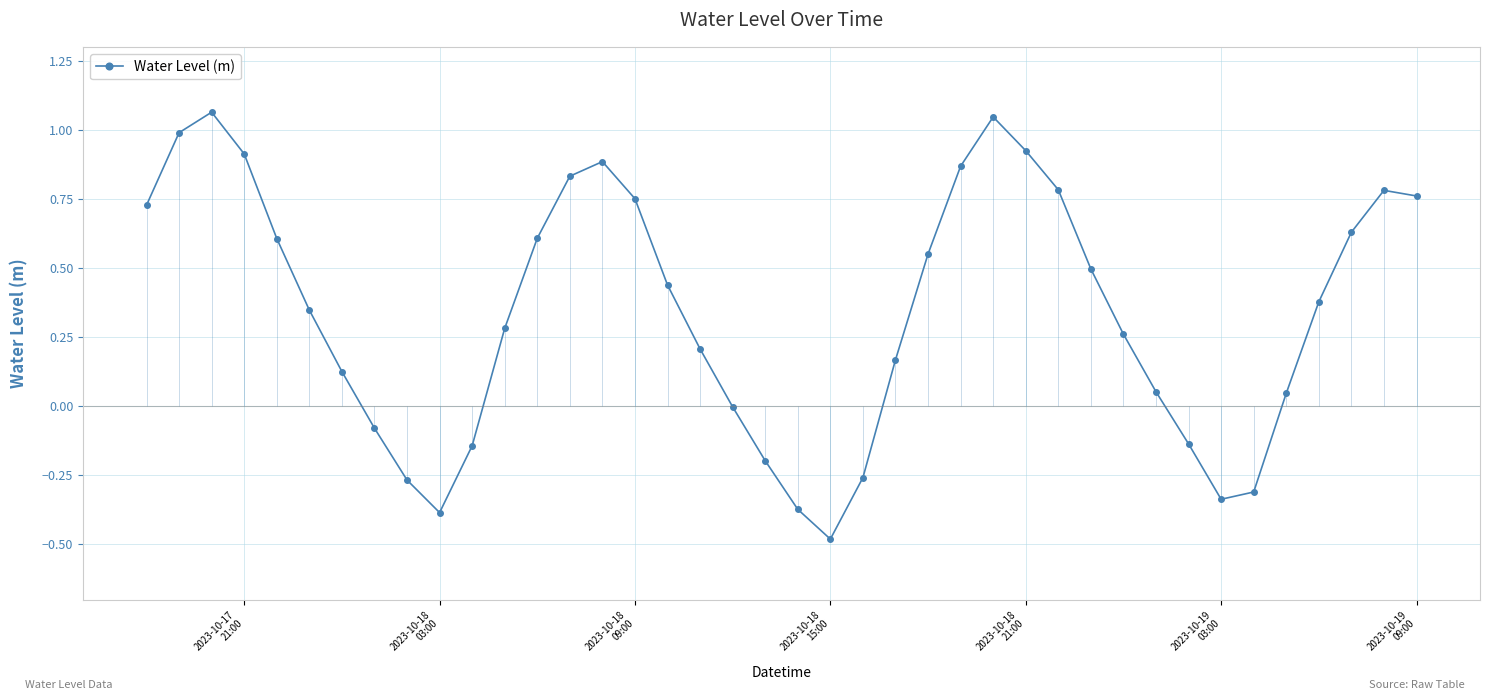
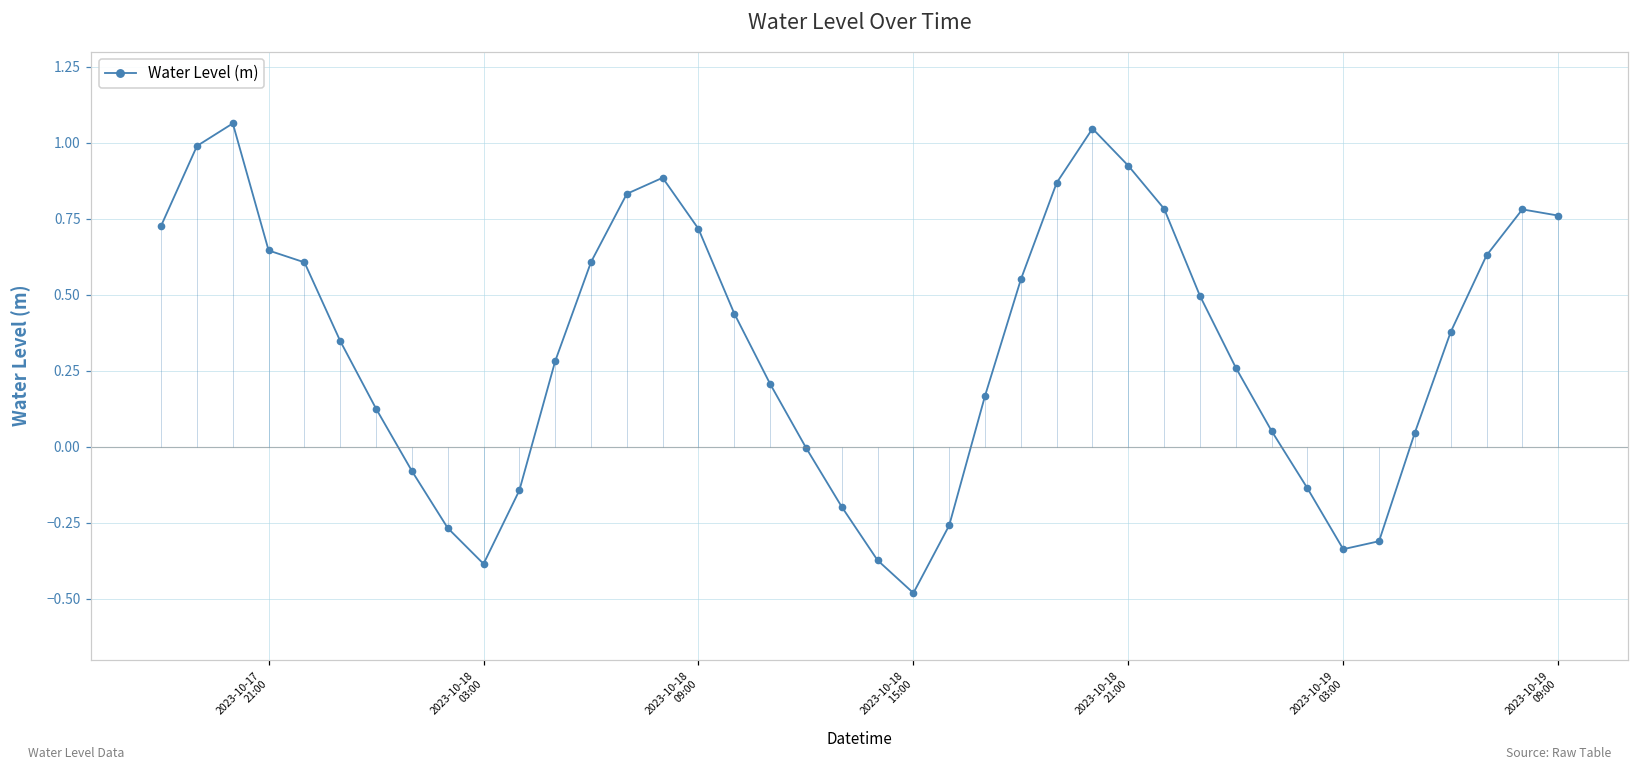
  {
-   "2023-10-17 21:00": 0.91,
+   "2023-10-17 21:00": 0.65,
    "2023-10-18 03:00": -0.38,
-   "2023-10-18 09:00": 0.75,
+   "2023-10-18 09:00": 0.72,
    "2023-10-18 15:00": -0.48,
    "2023-10-18 21:00": 0.92,
    "2023-10-19 03:00": -0.34,
    "2023-10-19 09:00": 0.76
  }
